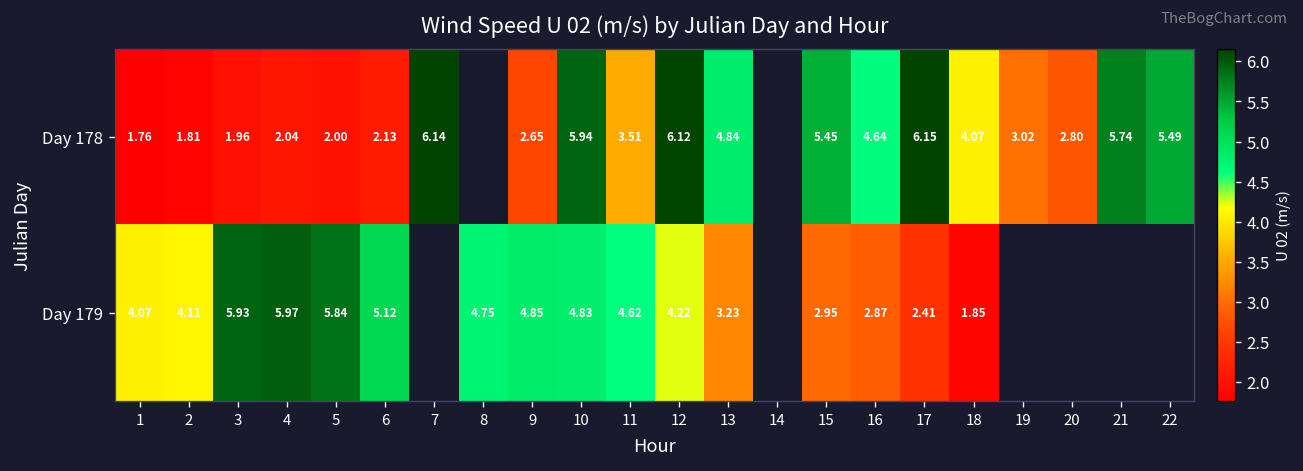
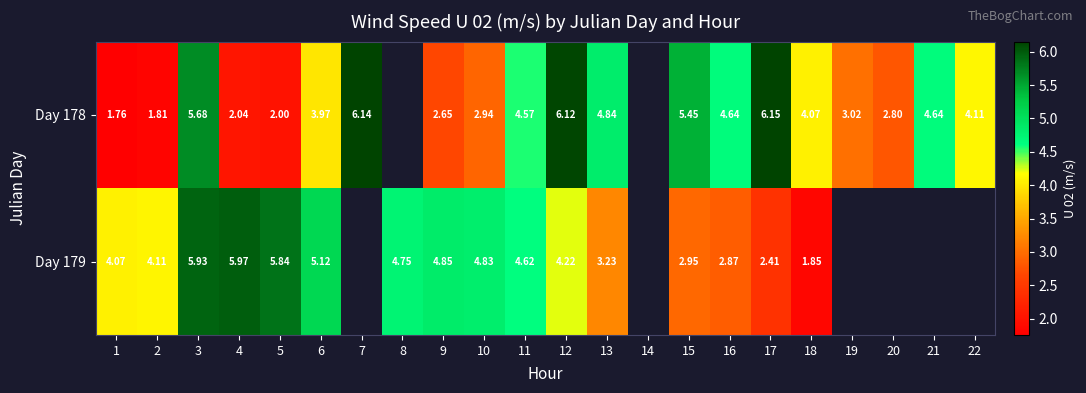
  {
    "Day 178": {
      "1": 1.76,
      "2": 1.81,
-     "3": 1.96,
+     "3": 5.68,
      "4": 2.04,
      "5": 2.00,
-     "6": 2.13,
+     "6": 3.97,
      "7": 6.14,
      "9": 2.65,
-     "10": 5.94,
-     "11": 3.51,
+     "10": 2.94,
+     "11": 4.57,
      "12": 6.12,
      "13": 4.84,
      "15": 5.45,
      "16": 4.64,
      "17": 6.15,
      "18": 4.07,
      "19": 3.02,
      "20": 2.80,
-     "21": 5.74,
-     "22": 5.49
+     "21": 4.64,
+     "22": 4.11
    },
    "Day 179": {
      "1": 4.07,
      "2": 4.11,
      "3": 5.93,
      "4": 5.97,
      "5": 5.84,
      "6": 5.12,
      "8": 4.75,
      "9": 4.85,
      "10": 4.83,
      "11": 4.62,
      "12": 4.22,
      "13": 3.23,
      "15": 2.95,
      "16": 2.87,
      "17": 2.41,
      "18": 1.85
    }
  }
